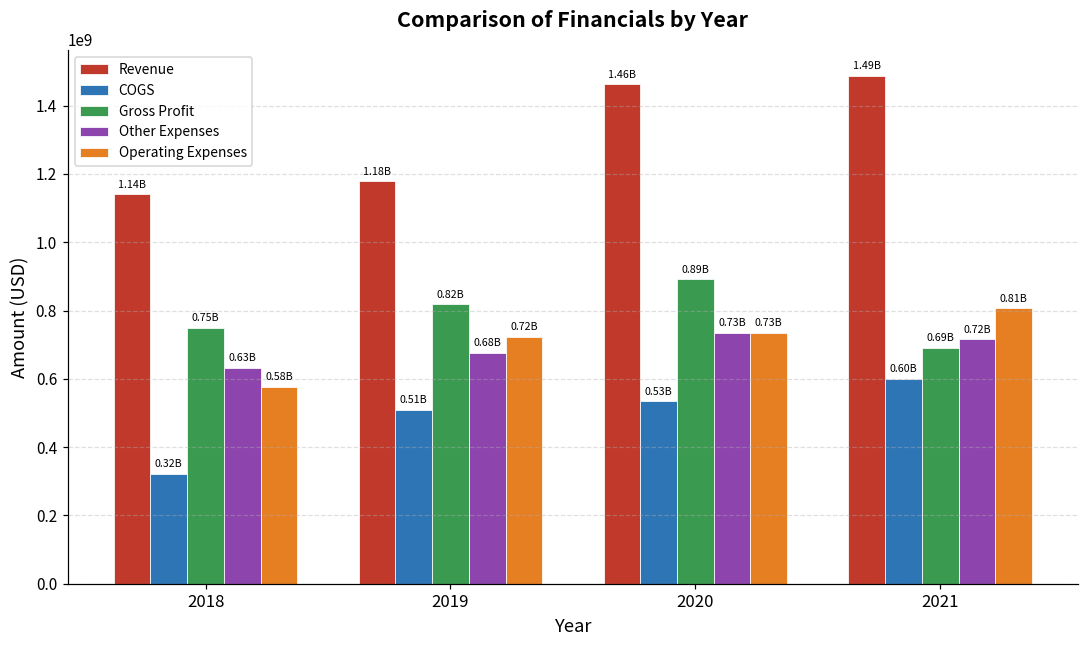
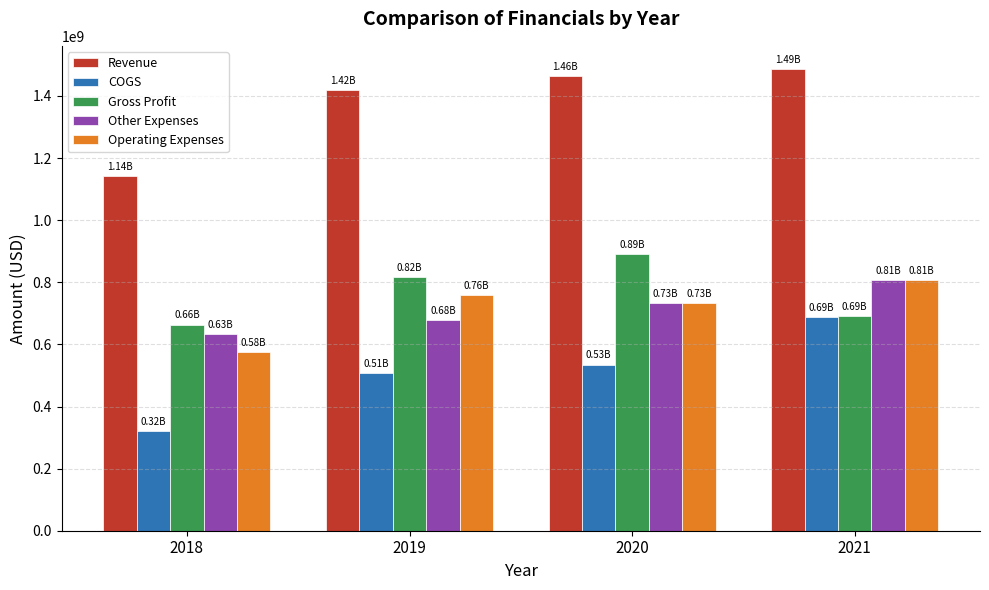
  {
    "Revenue": {
      "2018": "1.14B",
-     "2019": "1.18B",
+     "2019": "1.42B",
      "2020": "1.46B",
      "2021": "1.49B"
    },
    "COGS": {
      "2018": "0.32B",
      "2019": "0.51B",
      "2020": "0.53B",
-     "2021": "0.60B"
+     "2021": "0.69B"
    },
    "Gross Profit": {
-     "2018": "0.75B",
+     "2018": "0.66B",
      "2019": "0.82B",
      "2020": "0.89B",
      "2021": "0.69B"
    },
    "Other Expenses": {
      "2018": "0.63B",
      "2019": "0.68B",
      "2020": "0.73B",
-     "2021": "0.72B"
+     "2021": "0.81B"
    },
    "Operating Expenses": {
      "2018": "0.58B",
-     "2019": "0.72B",
+     "2019": "0.76B",
      "2020": "0.73B",
      "2021": "0.81B"
    }
  }
